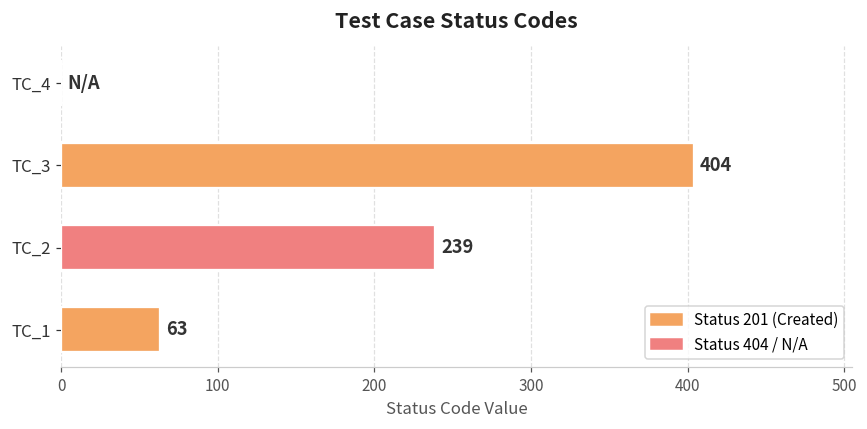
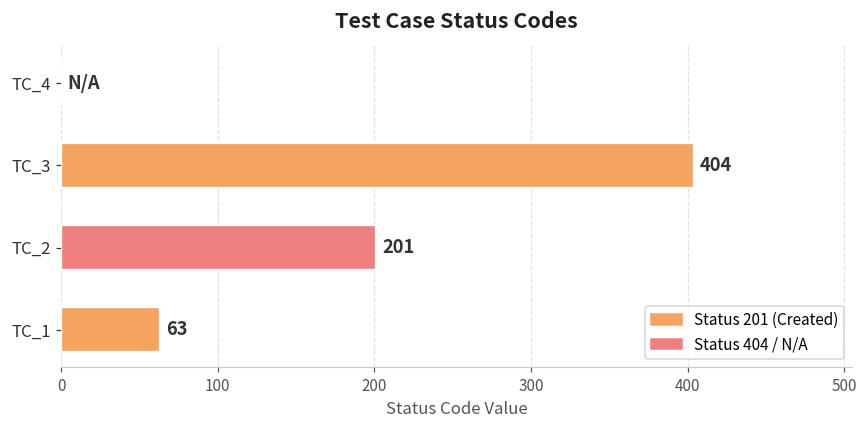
  {
    "TC_3": 404,
-   "TC_2": 239,
+   "TC_2": 201,
    "TC_1": 63
  }
